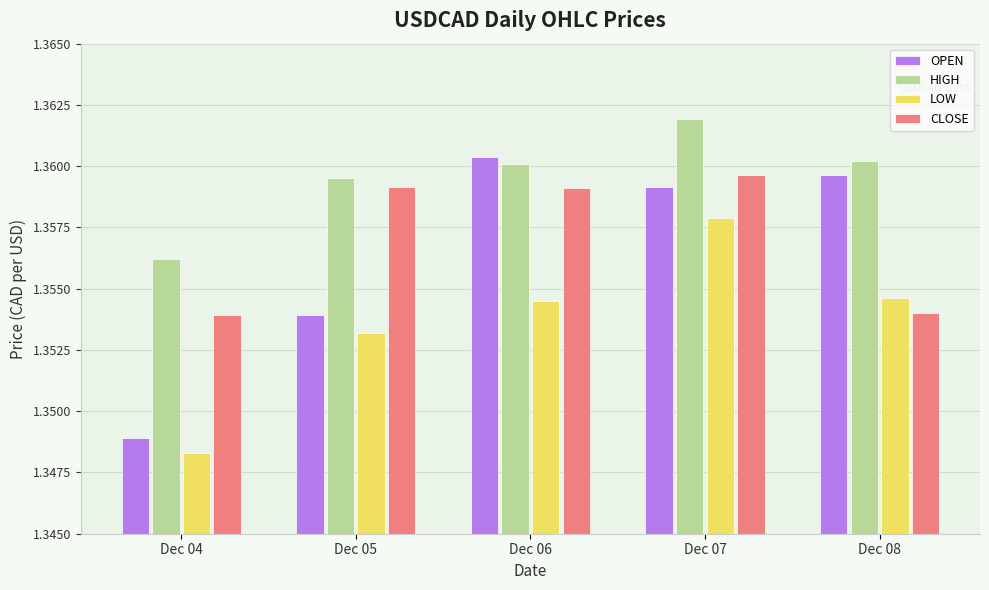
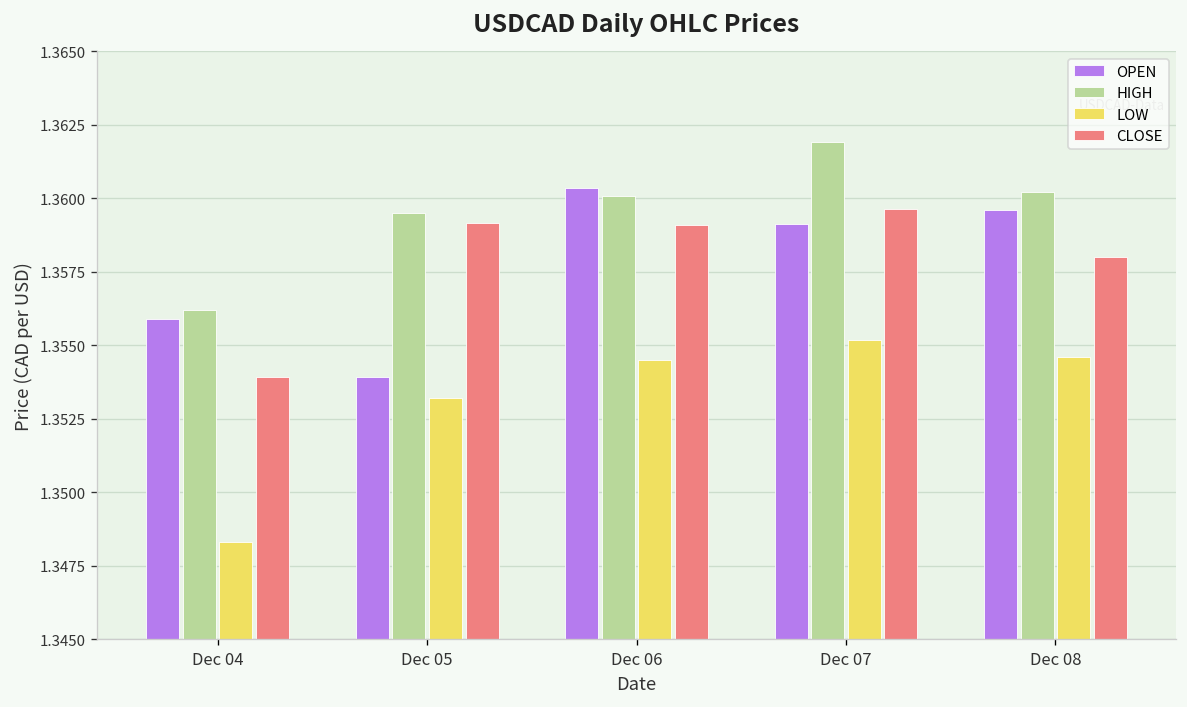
  {
    "OPEN": {
-     "Dec 04": 1.3489,
+     "Dec 04": 1.3559,
      "Dec 05": 1.3539,
      "Dec 06": 1.3604,
      "Dec 07": 1.3591,
      "Dec 08": 1.3596
    },
    "HIGH": {
      "Dec 04": 1.3562,
      "Dec 05": 1.3595,
      "Dec 06": 1.3601,
      "Dec 07": 1.3619,
      "Dec 08": 1.3602
    },
    "LOW": {
      "Dec 04": 1.3483,
      "Dec 05": 1.3532,
      "Dec 06": 1.3545,
-     "Dec 07": 1.3579,
+     "Dec 07": 1.3552,
      "Dec 08": 1.3546
    },
    "CLOSE": {
      "Dec 04": 1.354,
      "Dec 05": 1.3592,
      "Dec 06": 1.3591,
      "Dec 07": 1.3596,
-     "Dec 08": 1.354
+     "Dec 08": 1.358
    }
  }
